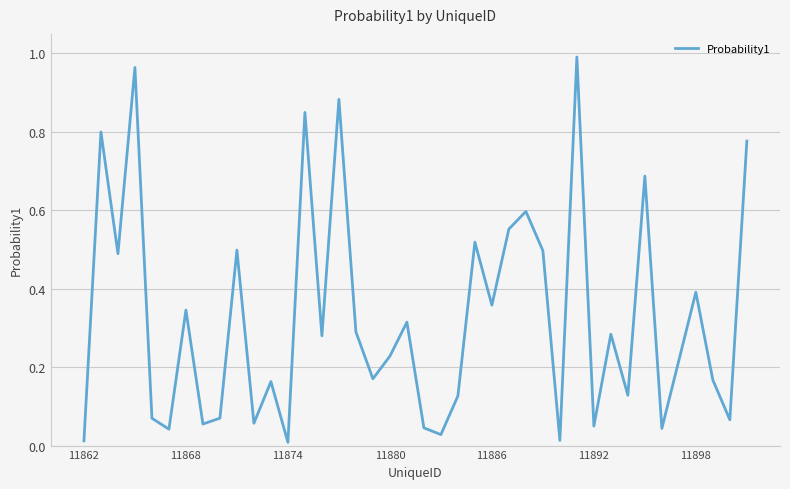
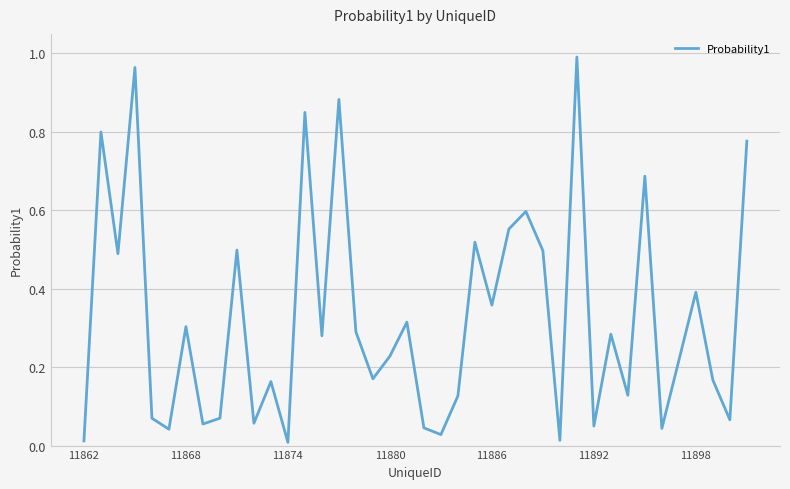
  {
    "11862": 0.01,
-   "11868": 0.35,
+   "11868": 0.30,
    "11874": 0.01,
    "11880": 0.23,
    "11886": 0.36,
    "11892": 0.05,
    "11898": 0.39
  }
